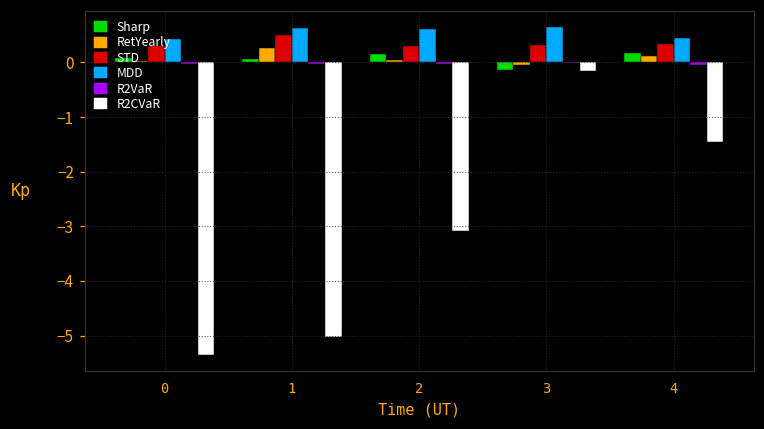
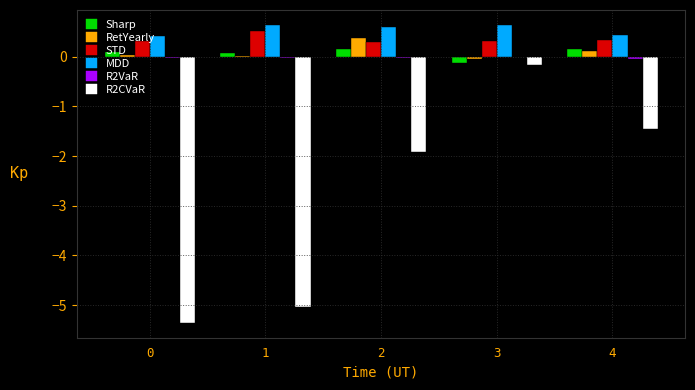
  {
    "Sharp": {
      "1": 0.1,
      "2": 0.2,
      "3": -0.1,
      "4": 0.2
    },
    "RetYearly": {
-     "1": 0.3,
-     "2": 0.0,
+     "1": 0.0,
+     "2": 0.4,
      "4": 0.1
    },
    "STD": {
      "1": 0.5,
      "2": 0.3,
      "3": 0.3,
      "4": 0.3
    },
    "MDD": {
      "1": 0.6,
      "2": 0.6,
      "3": 0.6,
      "4": 0.4
    },
    "R2VaR": {
      "4": -0.1
    },
    "R2CVaR": {
      "0": -5.4,
      "1": -5.0,
-     "2": -3.1,
+     "2": -1.9,
      "3": -0.2,
      "4": -1.4
    }
  }
